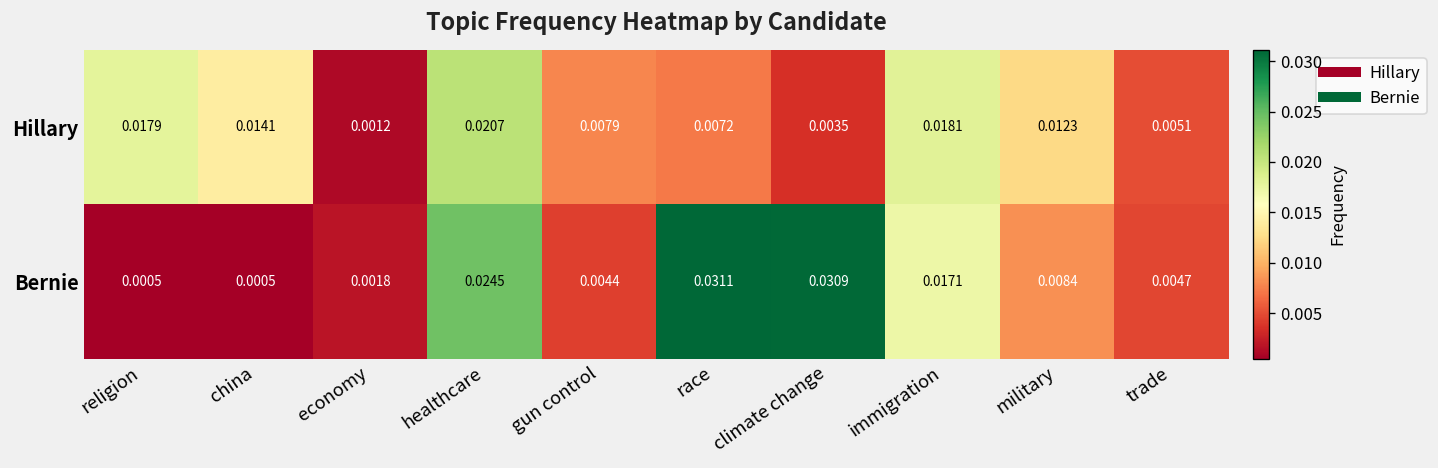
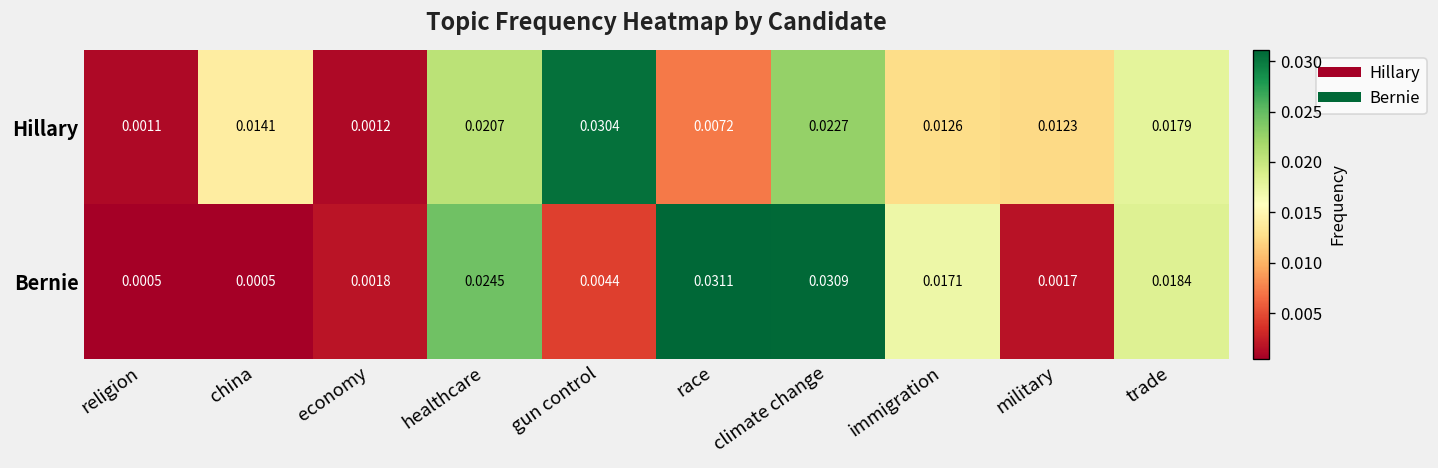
  {
    "Hillary": {
-     "religion": 0.0179,
+     "religion": 0.0011,
      "china": 0.0141,
      "economy": 0.0012,
      "healthcare": 0.0207,
-     "gun control": 0.0079,
+     "gun control": 0.0304,
      "race": 0.0072,
-     "climate change": 0.0035,
-     "immigration": 0.0181,
+     "climate change": 0.0227,
+     "immigration": 0.0126,
      "military": 0.0123,
-     "trade": 0.0051
+     "trade": 0.0179
    },
    "Bernie": {
      "religion": 0.0005,
      "china": 0.0005,
      "economy": 0.0018,
      "healthcare": 0.0245,
      "gun control": 0.0044,
      "race": 0.0311,
      "climate change": 0.0309,
      "immigration": 0.0171,
-     "military": 0.0084,
-     "trade": 0.0047
+     "military": 0.0017,
+     "trade": 0.0184
    }
  }
